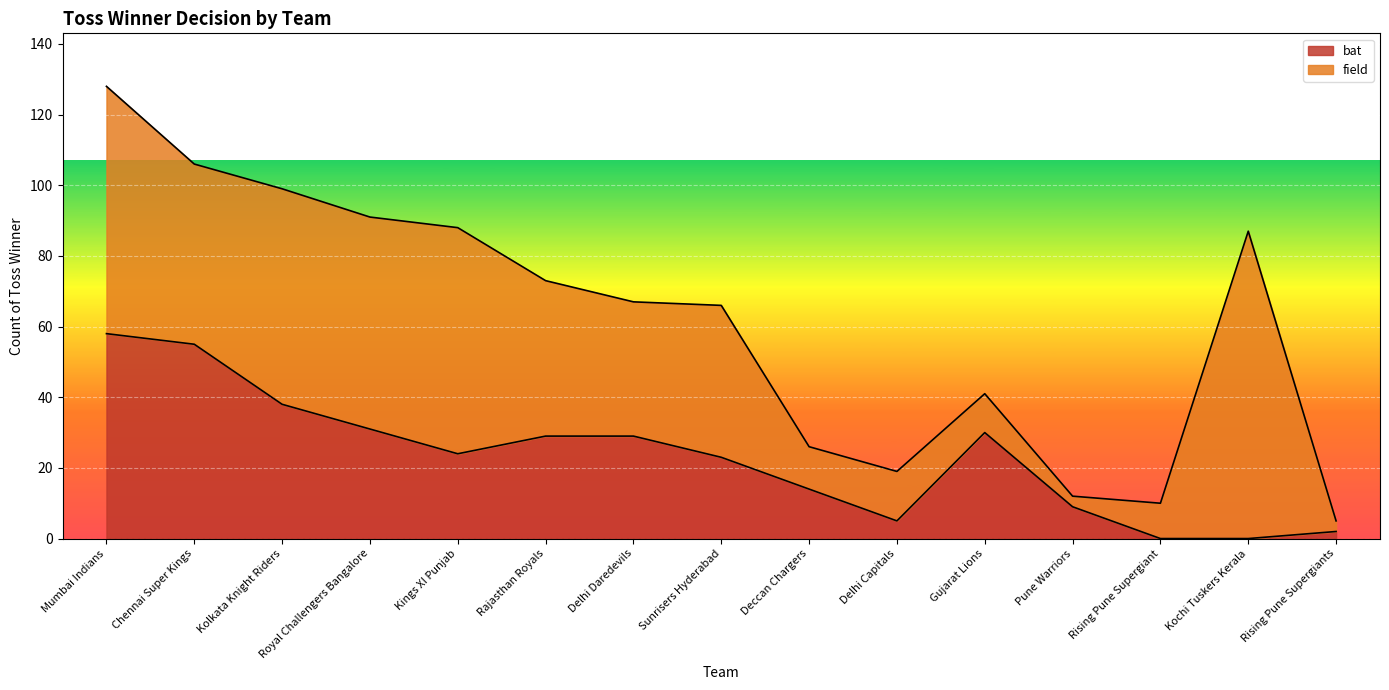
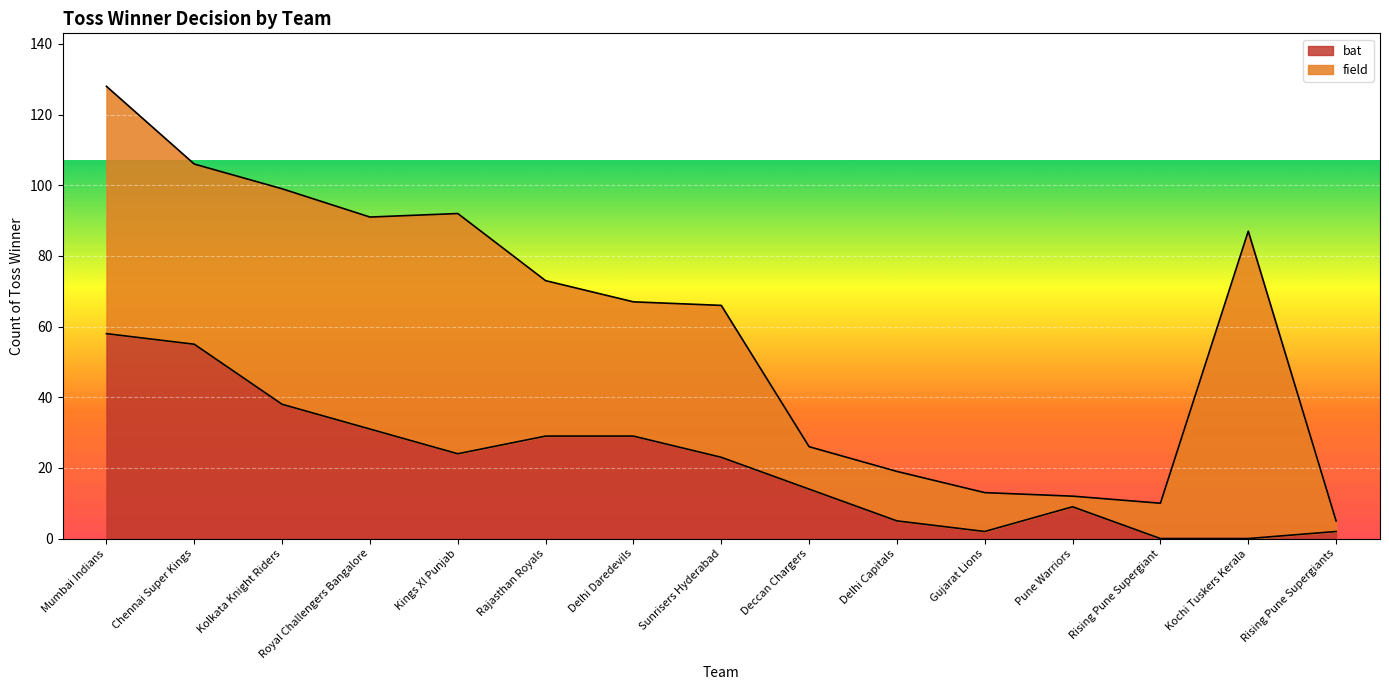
  {
    "bat": {
      "Mumbai Indians": 58,
      "Chennai Super Kings": 55,
      "Kolkata Knight Riders": 38,
      "Royal Challengers Bangalore": 31,
      "Kings XI Punjab": 24,
      "Rajasthan Royals": 29,
      "Delhi Daredevils": 29,
      "Sunrisers Hyderabad": 23,
      "Deccan Chargers": 14,
      "Delhi Capitals": 5,
-     "Gujarat Lions": 30,
+     "Gujarat Lions": 2,
      "Pune Warriors": 9,
      "Rising Pune Supergiant": 0,
      "Kochi Tuskers Kerala": 0,
      "Rising Pune Supergiants": 2
    },
    "field": {
      "Mumbai Indians": 70,
      "Chennai Super Kings": 51,
      "Kolkata Knight Riders": 61,
      "Royal Challengers Bangalore": 60,
-     "Kings XI Punjab": 64,
+     "Kings XI Punjab": 68,
      "Rajasthan Royals": 44,
      "Delhi Daredevils": 38,
      "Sunrisers Hyderabad": 43,
      "Deccan Chargers": 12,
      "Delhi Capitals": 14,
      "Gujarat Lions": 11,
      "Pune Warriors": 3,
      "Rising Pune Supergiant": 10,
      "Kochi Tuskers Kerala": 87,
      "Rising Pune Supergiants": 3
    }
  }
